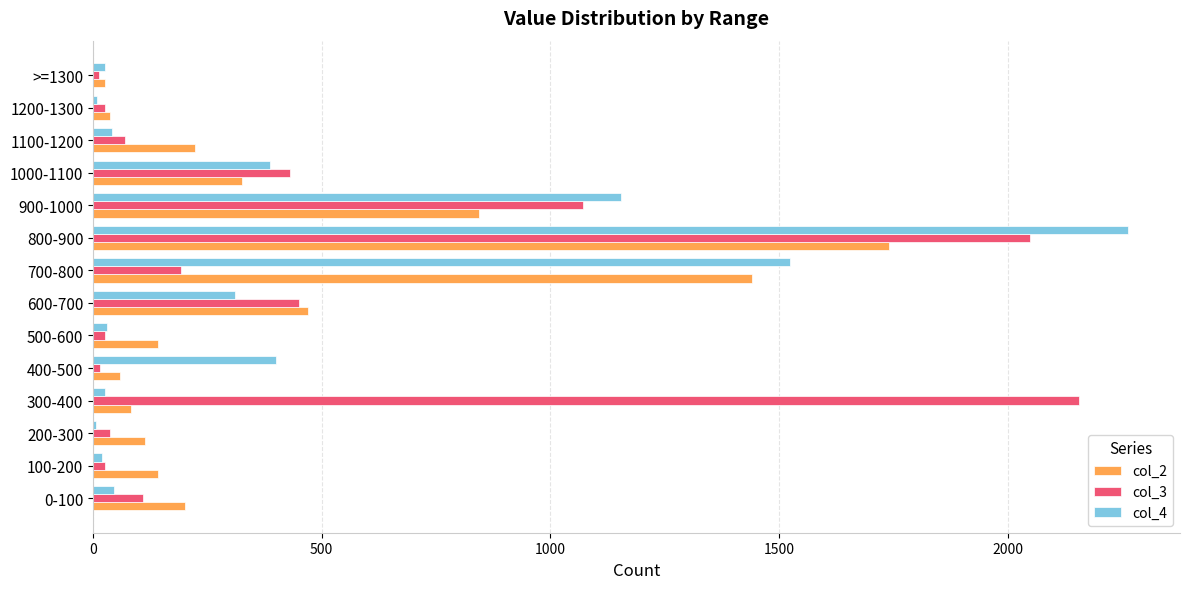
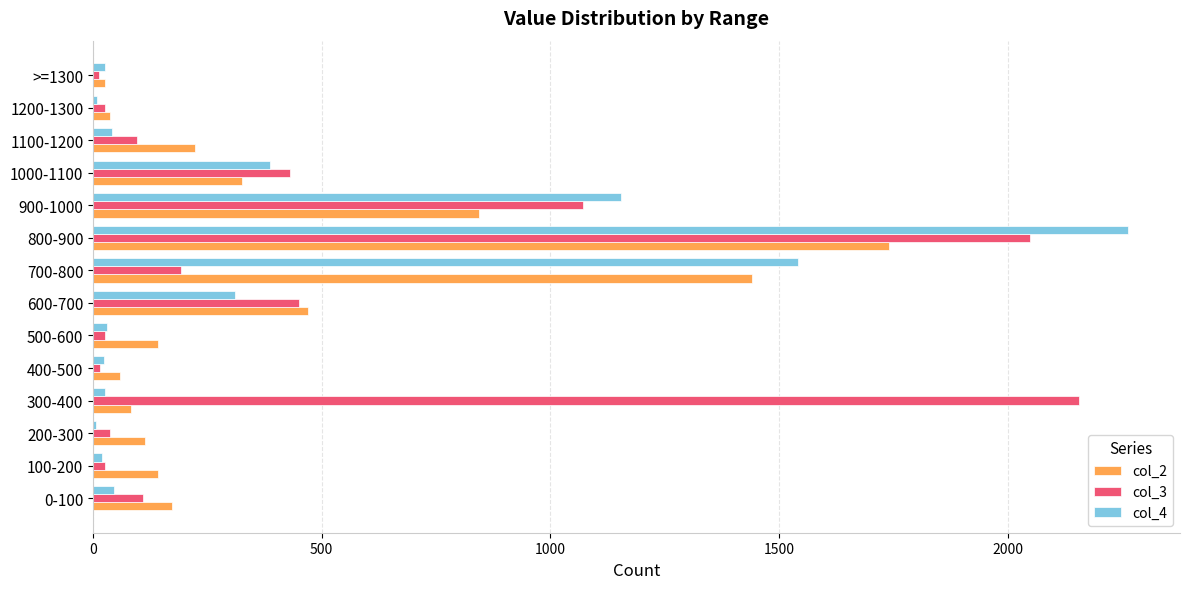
  {
    "col_2": {
      ">=1300": 30,
      "1200-1300": 40,
      "1100-1200": 220,
      "1000-1100": 330,
      "900-1000": 840,
      "800-900": 1740,
      "700-800": 1440,
      "600-700": 470,
      "500-600": 140,
      "400-500": 60,
      "300-400": 80,
      "200-300": 110,
      "100-200": 140,
-     "0-100": 200
+     "0-100": 170
    },
    "col_3": {
      ">=1300": 10,
      "1200-1300": 30,
-     "1100-1200": 70,
+     "1100-1200": 100,
      "1000-1100": 430,
      "900-1000": 1070,
      "800-900": 2050,
      "700-800": 190,
      "600-700": 450,
      "500-600": 30,
      "400-500": 20,
      "300-400": 2160,
      "200-300": 40,
      "100-200": 30,
      "0-100": 110
    },
    "col_4": {
      ">=1300": 30,
      "1200-1300": 10,
      "1100-1200": 40,
      "1000-1100": 390,
      "900-1000": 1150,
      "800-900": 2260,
-     "700-800": 1520,
+     "700-800": 1540,
      "600-700": 310,
      "500-600": 30,
-     "400-500": 400,
+     "400-500": 20,
      "300-400": 30,
      "200-300": 10,
      "100-200": 20,
      "0-100": 50
    }
  }
